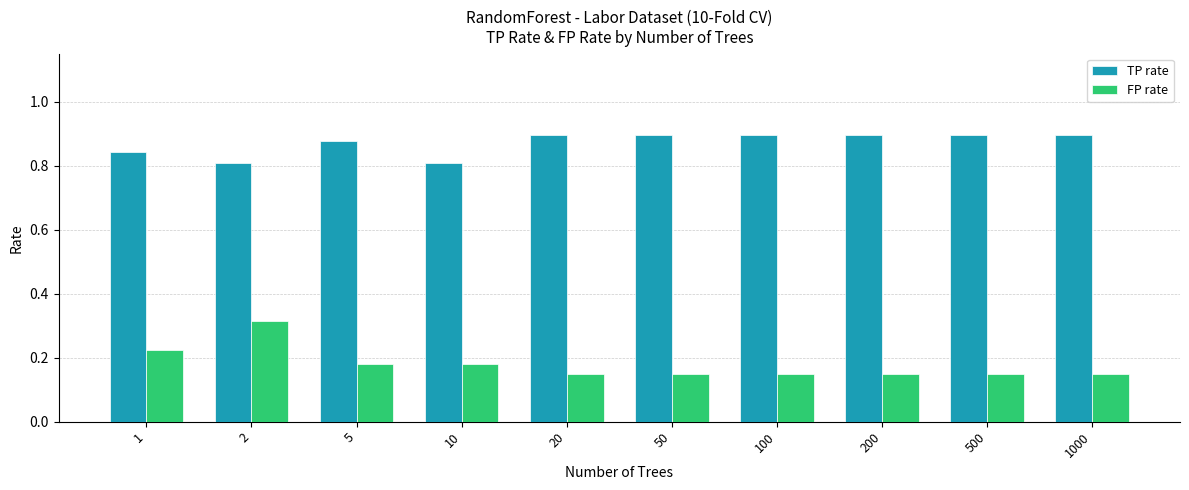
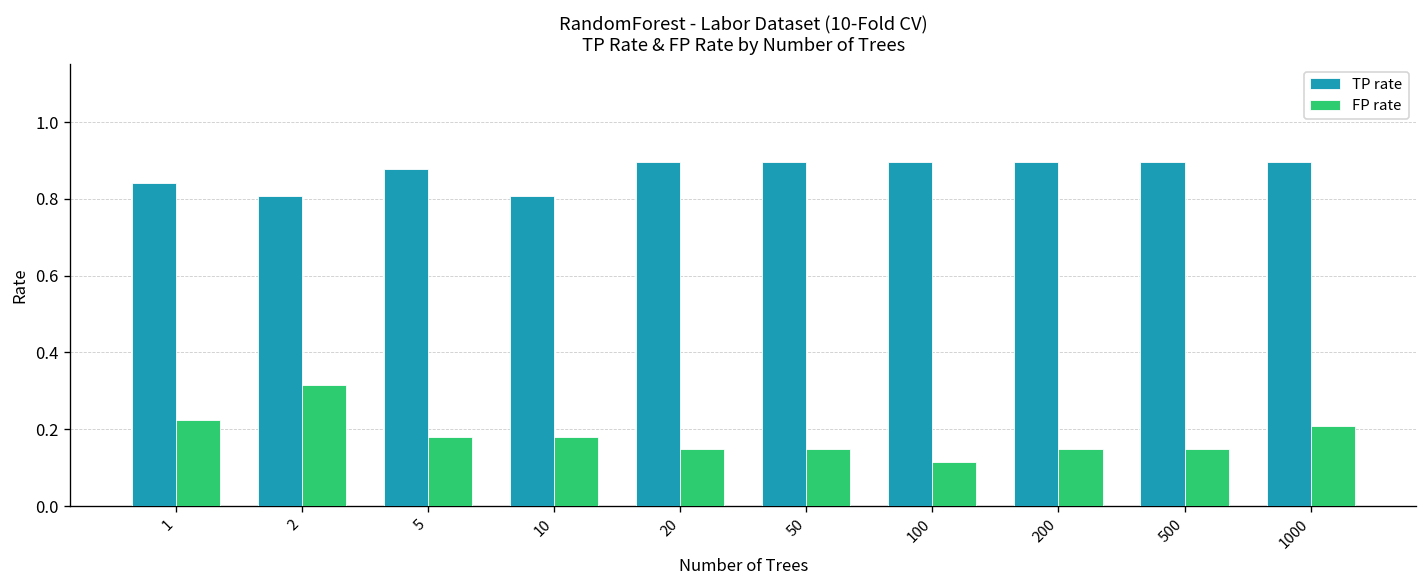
  {
    "TP rate": {
      "1": 0.84,
      "2": 0.81,
      "5": 0.88,
      "10": 0.81,
      "20": 0.90,
      "50": 0.90,
      "100": 0.90,
      "200": 0.90,
      "500": 0.90,
      "1000": 0.90
    },
    "FP rate": {
      "1": 0.22,
      "2": 0.32,
      "5": 0.18,
      "10": 0.18,
      "20": 0.15,
      "50": 0.15,
-     "100": 0.15,
+     "100": 0.12,
      "200": 0.15,
      "500": 0.15,
-     "1000": 0.15
+     "1000": 0.21
    }
  }
